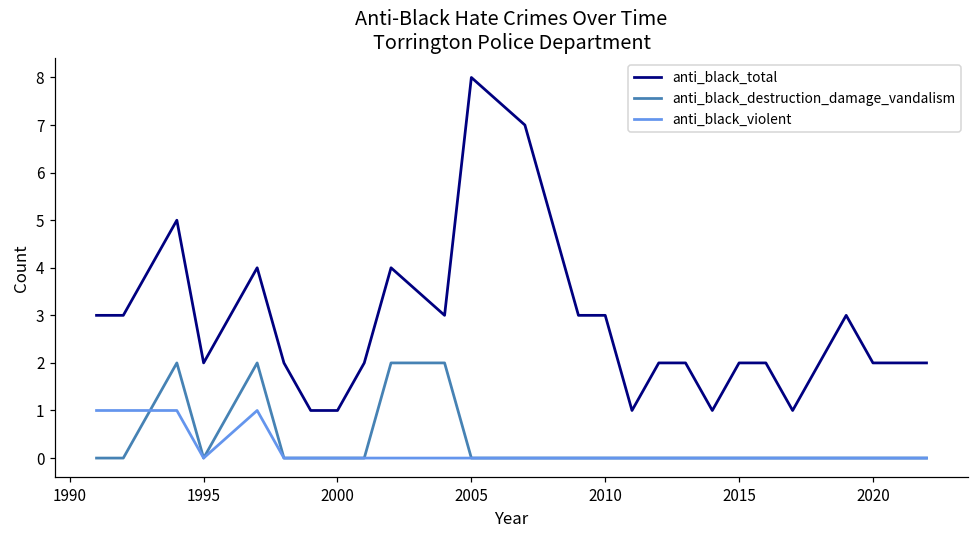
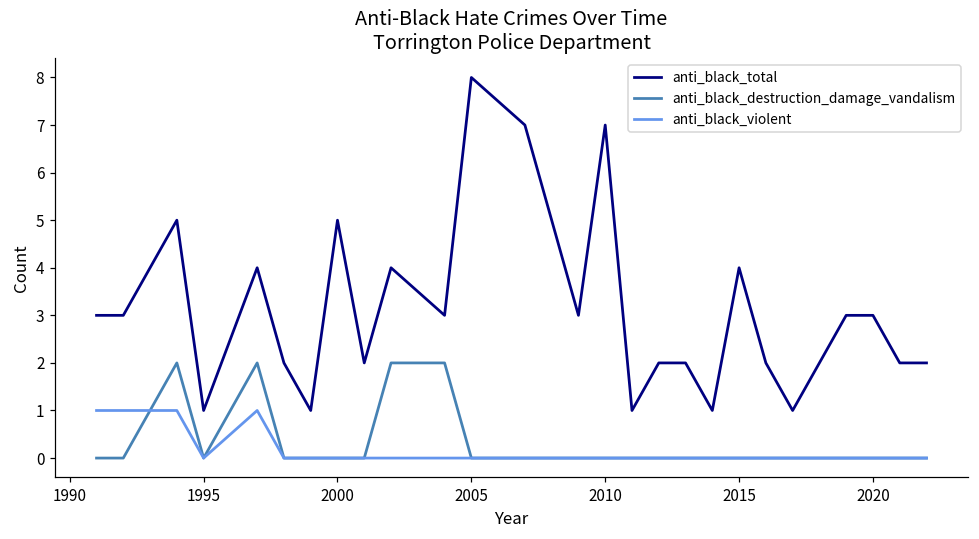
  {
    "anti_black_total": {
-     "1995": 2,
-     "2000": 1,
+     "1995": 1,
+     "2000": 5,
      "2005": 8,
-     "2010": 3,
-     "2015": 2,
-     "2020": 2
+     "2010": 7,
+     "2015": 4,
+     "2020": 3
    }
  }
